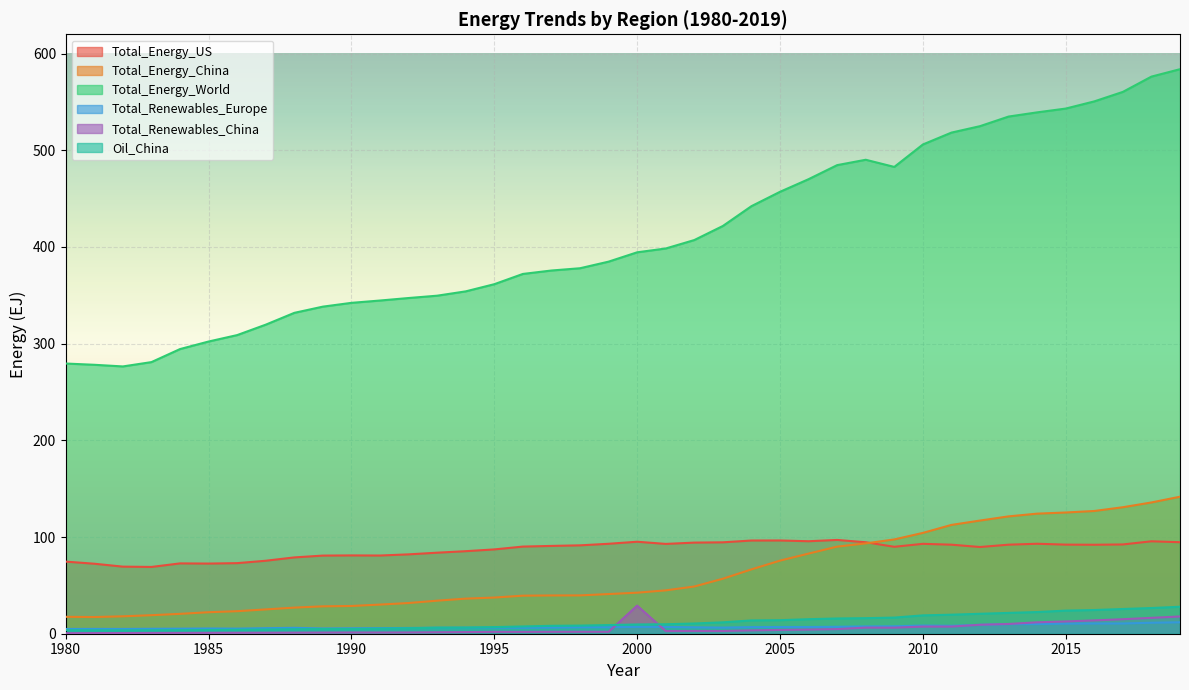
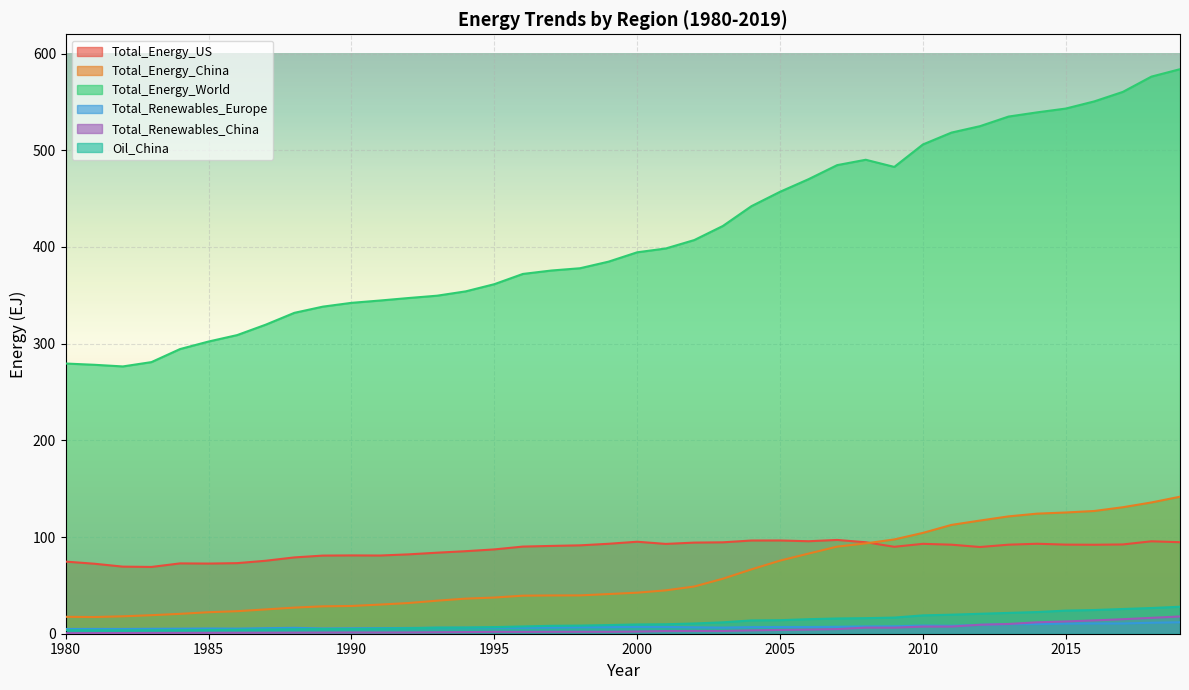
  {
    "Total_Renewables_Europe": {
      "2005": 10
    },
    "Total_Renewables_China": {
      "1980": 0,
      "1985": 0,
      "1990": 0,
      "1995": 0,
-     "2000": 30,
+     "2000": 0,
      "2005": 0
    }
  }
